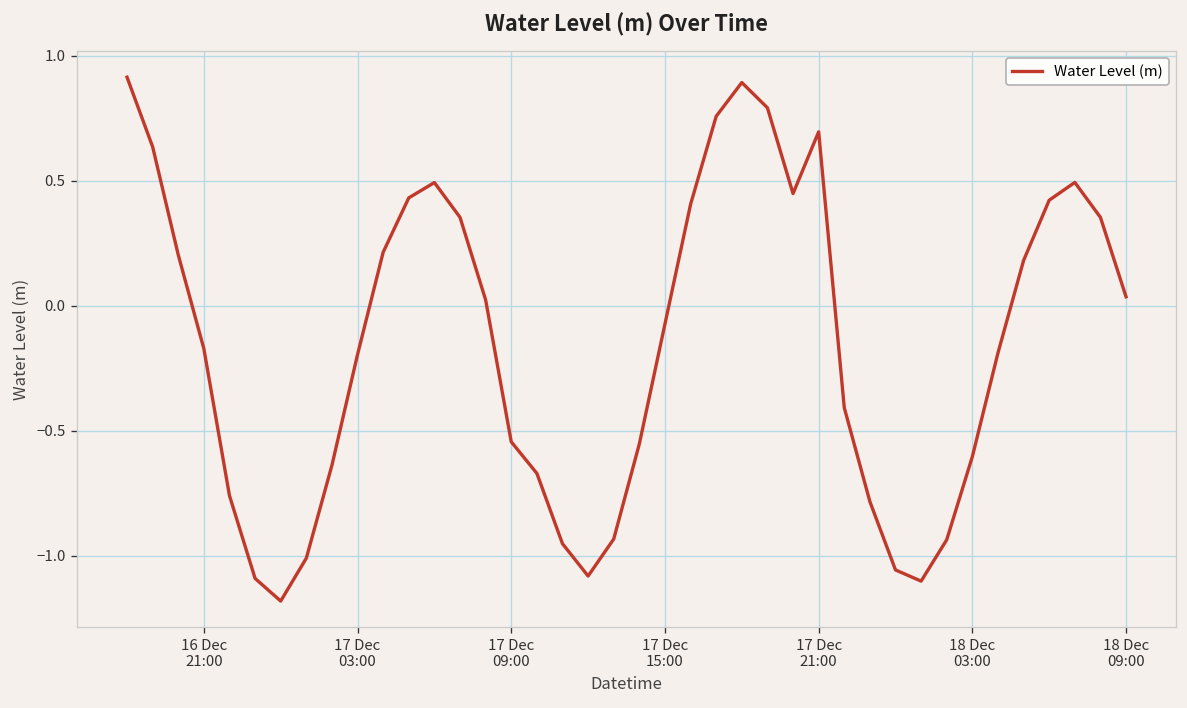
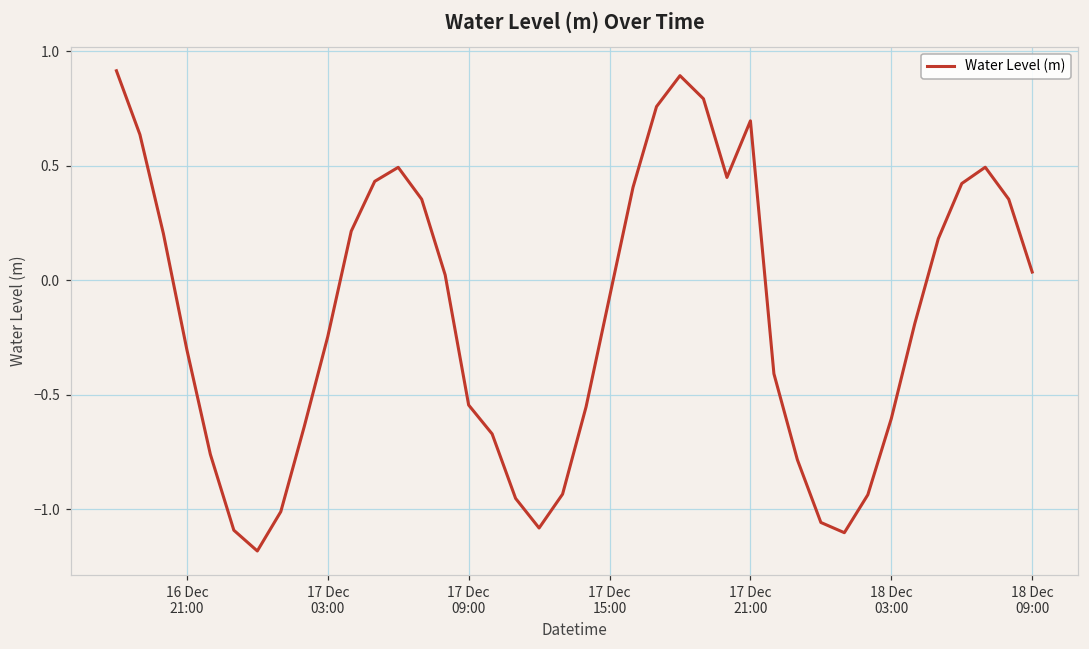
  {
-   "16 Dec 21:00": -0.17,
-   "17 Dec 03:00": -0.19,
+   "16 Dec 21:00": -0.30,
+   "17 Dec 03:00": -0.25,
    "17 Dec 09:00": -0.54,
    "17 Dec 15:00": -0.07,
    "17 Dec 21:00": 0.70,
    "18 Dec 03:00": -0.60,
    "18 Dec 09:00": 0.04
  }
